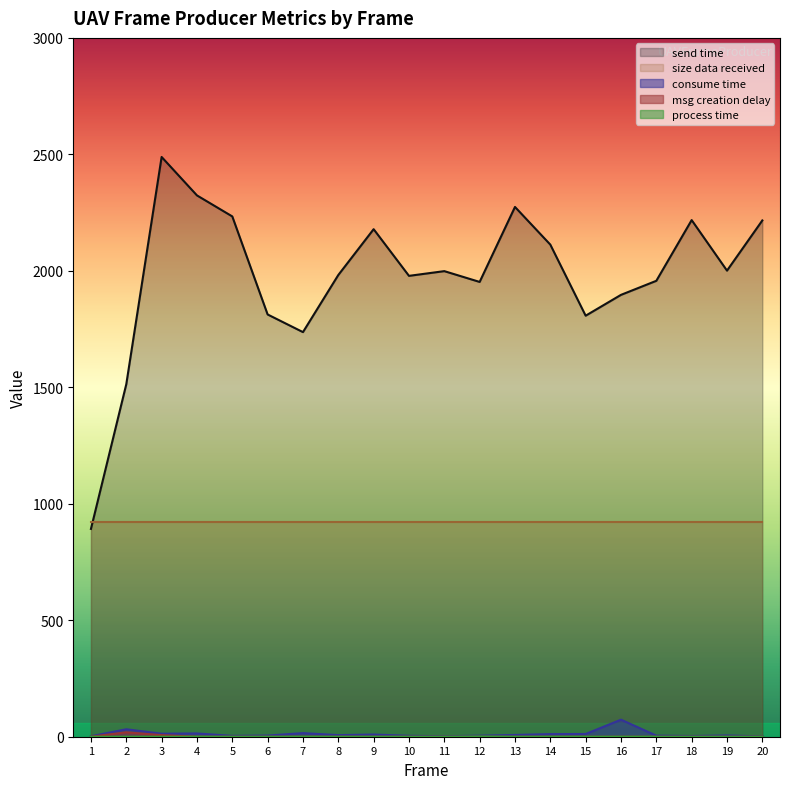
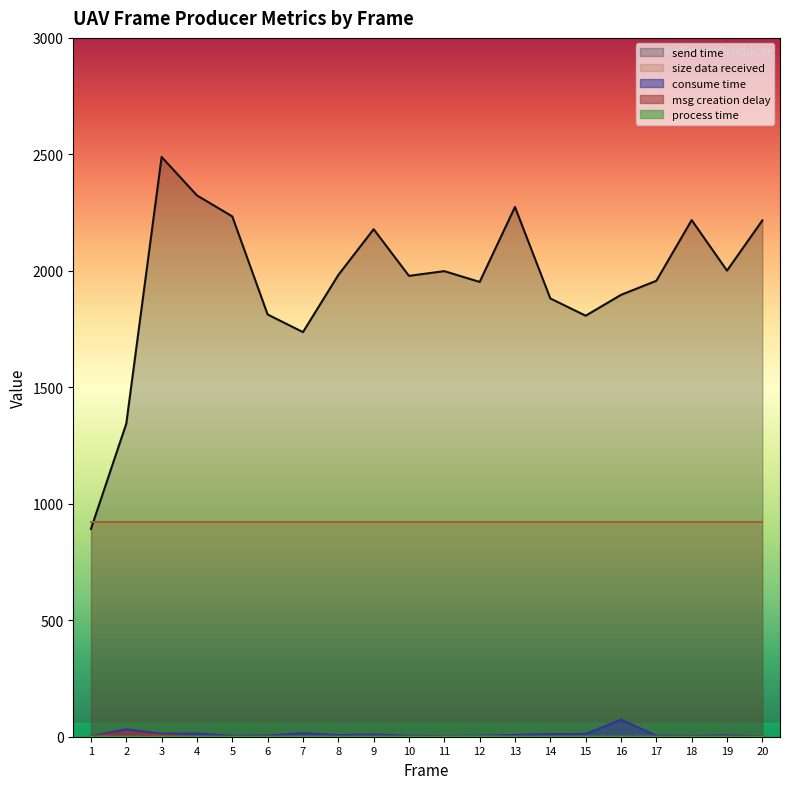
  {
    "send time": {
      "1": 890,
-     "2": 1510,
+     "2": 1340,
      "3": 2490,
      "4": 2320,
      "5": 2230,
      "6": 1810,
      "7": 1740,
      "8": 1980,
      "9": 2180,
      "10": 1980,
      "11": 2000,
      "12": 1950,
      "13": 2270,
-     "14": 2110,
+     "14": 1880,
      "15": 1810,
      "16": 1900,
      "17": 1960,
      "18": 2220,
      "19": 2000,
      "20": 2220
    },
    "consume time": {
      "2": 30,
      "4": 10,
      "7": 20,
      "14": 10,
      "15": 10,
      "16": 70
    },
    "process time": {
      "2": 0
    }
  }
